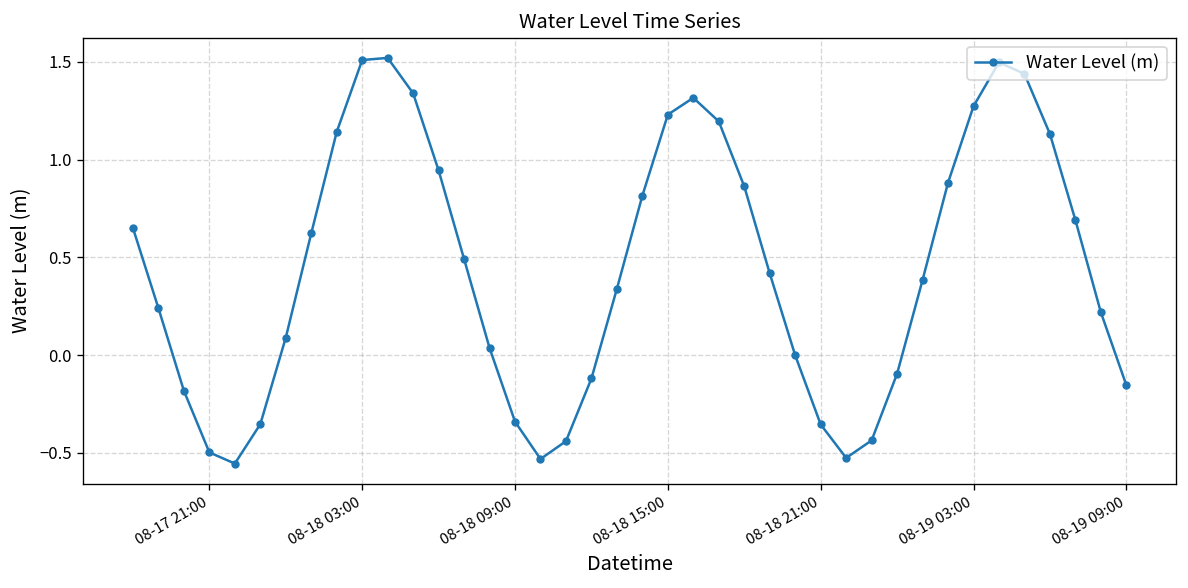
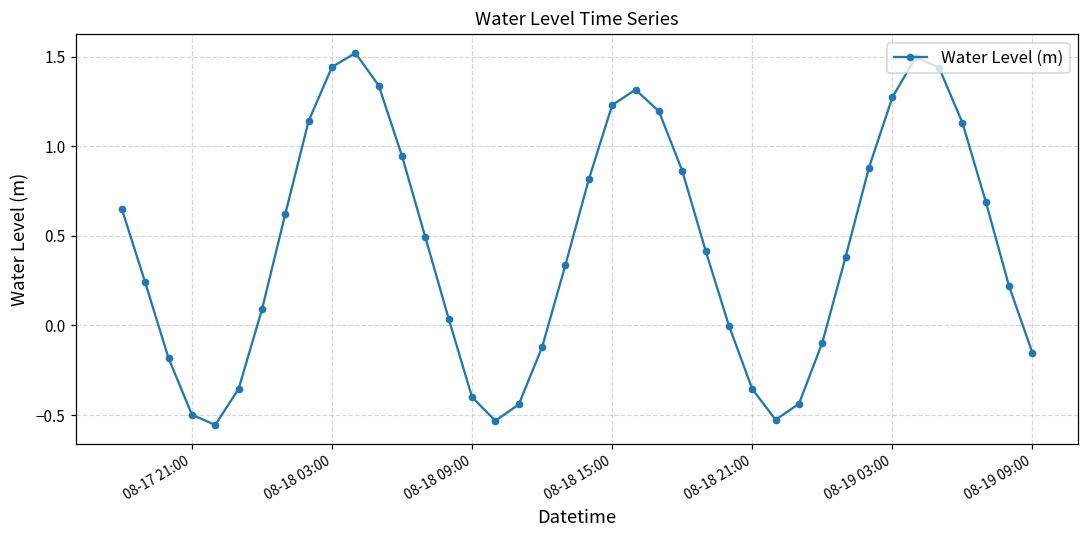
  {
    "08-17 21:00": -0.50,
-   "08-18 03:00": 1.51,
-   "08-18 09:00": -0.34,
+   "08-18 03:00": 1.44,
+   "08-18 09:00": -0.40,
    "08-18 15:00": 1.23,
    "08-18 21:00": -0.35,
    "08-19 03:00": 1.27,
    "08-19 09:00": -0.15
  }
